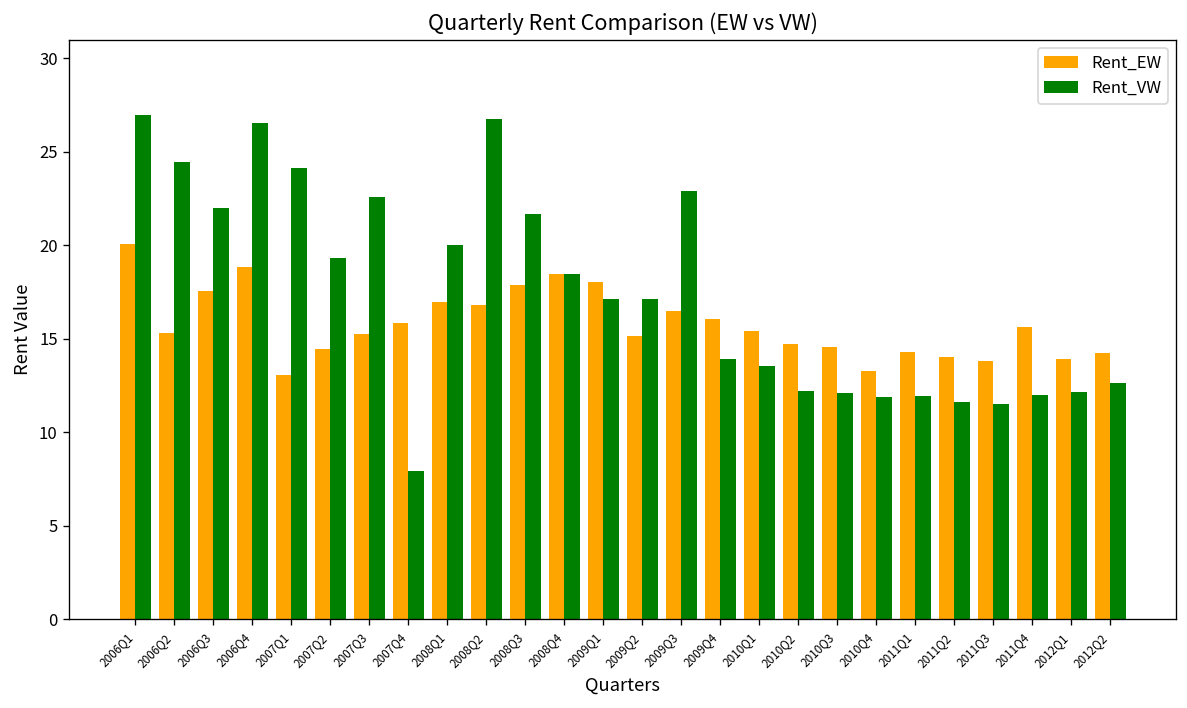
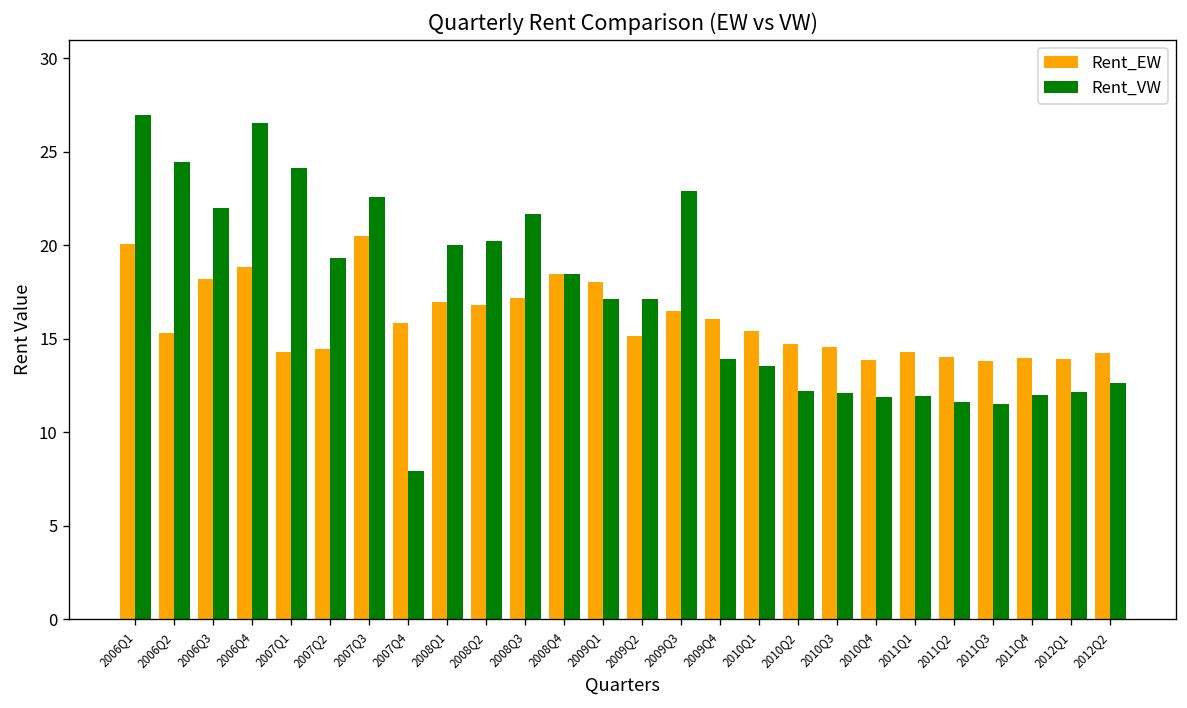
  {
    "Rent_EW": {
      "2006Q1": 20.1,
      "2006Q2": 15.3,
-     "2006Q3": 17.5,
+     "2006Q3": 18.2,
      "2006Q4": 18.9,
-     "2007Q1": 13.1,
+     "2007Q1": 14.3,
      "2007Q2": 14.5,
-     "2007Q3": 15.3,
+     "2007Q3": 20.5,
      "2007Q4": 15.9,
      "2008Q1": 17.0,
      "2008Q2": 16.8,
-     "2008Q3": 17.9,
+     "2008Q3": 17.2,
      "2008Q4": 18.5,
      "2009Q1": 18.1,
      "2009Q2": 15.1,
      "2009Q3": 16.5,
      "2009Q4": 16.1,
      "2010Q1": 15.4,
      "2010Q2": 14.7,
      "2010Q3": 14.6,
-     "2010Q4": 13.3,
+     "2010Q4": 13.9,
      "2011Q1": 14.3,
      "2011Q2": 14.0,
      "2011Q3": 13.8,
-     "2011Q4": 15.6,
+     "2011Q4": 14.0,
      "2012Q1": 13.9,
      "2012Q2": 14.2
    },
    "Rent_VW": {
      "2006Q1": 27.0,
      "2006Q2": 24.5,
      "2006Q3": 22.0,
      "2006Q4": 26.6,
      "2007Q1": 24.1,
      "2007Q2": 19.3,
      "2007Q3": 22.6,
      "2007Q4": 7.9,
      "2008Q1": 20.0,
-     "2008Q2": 26.8,
+     "2008Q2": 20.2,
      "2008Q3": 21.7,
      "2008Q4": 18.5,
      "2009Q1": 17.1,
      "2009Q2": 17.1,
      "2009Q3": 22.9,
      "2009Q4": 13.9,
      "2010Q1": 13.5,
      "2010Q2": 12.2,
      "2010Q3": 12.1,
      "2010Q4": 11.9,
      "2011Q1": 12.0,
      "2011Q2": 11.6,
      "2011Q3": 11.5,
      "2011Q4": 12.0,
      "2012Q1": 12.2,
      "2012Q2": 12.7
    }
  }
